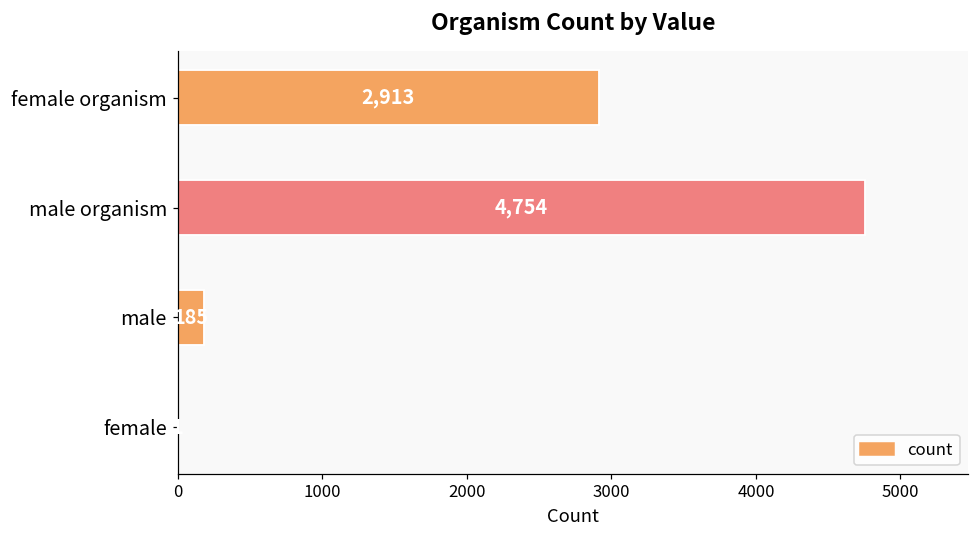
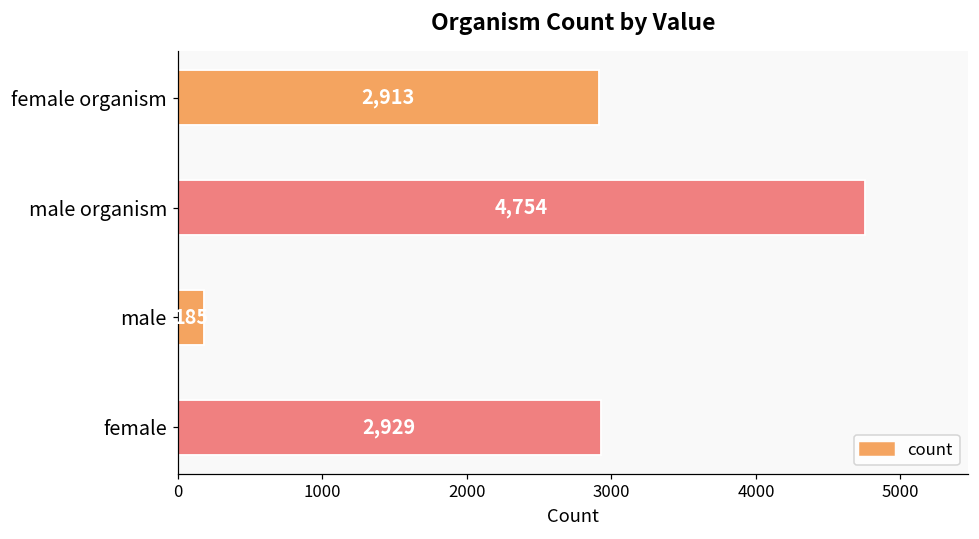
  {
-   "female": 0
+   "female": 2930
  }
